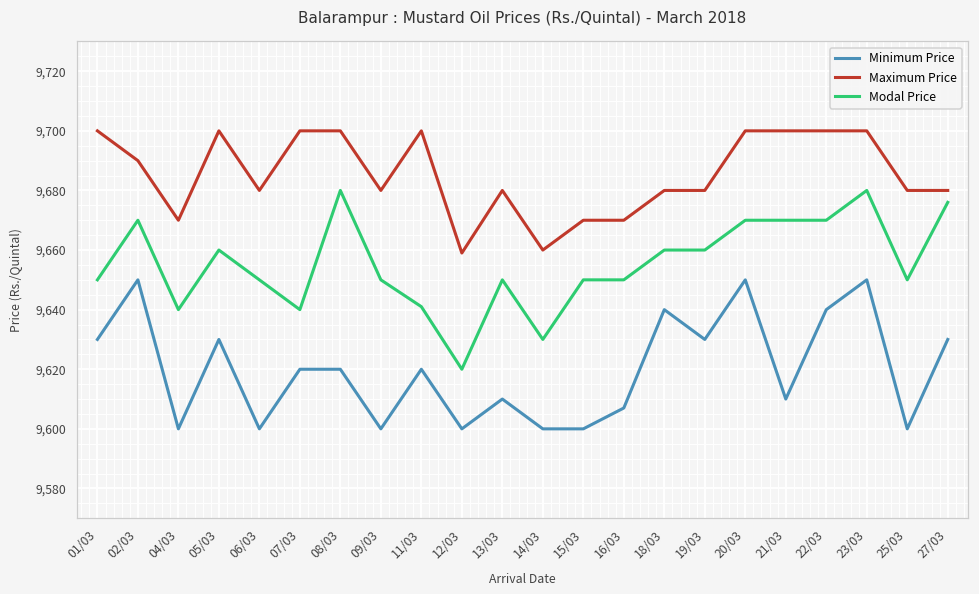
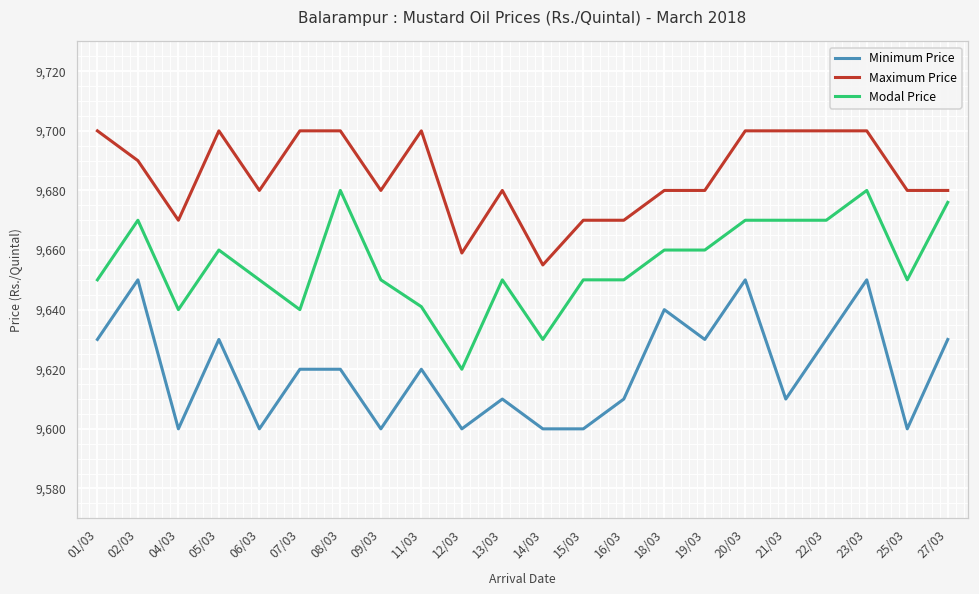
  {
    "Minimum Price": {
      "01/03": "9,630",
      "02/03": "9,650",
      "04/03": "9,600",
      "05/03": "9,630",
      "06/03": "9,600",
      "07/03": "9,620",
      "08/03": "9,620",
      "09/03": "9,600",
      "11/03": "9,620",
      "12/03": "9,600",
      "13/03": "9,610",
      "14/03": "9,600",
      "15/03": "9,600",
-     "16/03": "9,607",
+     "16/03": "9,610",
      "18/03": "9,640",
      "19/03": "9,630",
      "20/03": "9,650",
      "21/03": "9,610",
-     "22/03": "9,640",
+     "22/03": "9,630",
      "23/03": "9,650",
      "25/03": "9,600",
      "27/03": "9,630"
    },
    "Maximum Price": {
      "01/03": "9,700",
      "02/03": "9,690",
      "04/03": "9,670",
      "05/03": "9,700",
      "06/03": "9,680",
      "07/03": "9,700",
      "08/03": "9,700",
      "09/03": "9,680",
      "11/03": "9,700",
      "12/03": "9,659",
      "13/03": "9,680",
-     "14/03": "9,660",
+     "14/03": "9,655",
      "15/03": "9,670",
      "16/03": "9,670",
      "18/03": "9,680",
      "19/03": "9,680",
      "20/03": "9,700",
      "21/03": "9,700",
      "22/03": "9,700",
      "23/03": "9,700",
      "25/03": "9,680",
      "27/03": "9,680"
    },
    "Modal Price": {
      "01/03": "9,650",
      "02/03": "9,670",
      "04/03": "9,640",
      "05/03": "9,660",
      "06/03": "9,650",
      "07/03": "9,640",
      "08/03": "9,680",
      "09/03": "9,650",
      "11/03": "9,641",
      "12/03": "9,620",
      "13/03": "9,650",
      "14/03": "9,630",
      "15/03": "9,650",
      "16/03": "9,650",
      "18/03": "9,660",
      "19/03": "9,660",
      "20/03": "9,670",
      "21/03": "9,670",
      "22/03": "9,670",
      "23/03": "9,680",
      "25/03": "9,650",
      "27/03": "9,676"
    }
  }
